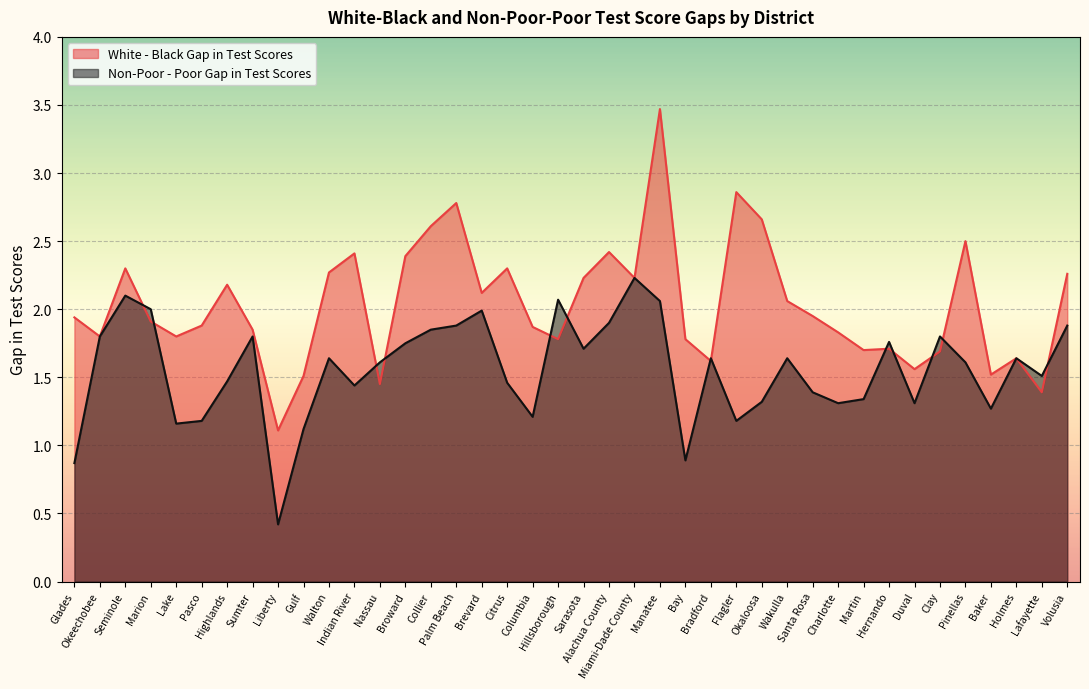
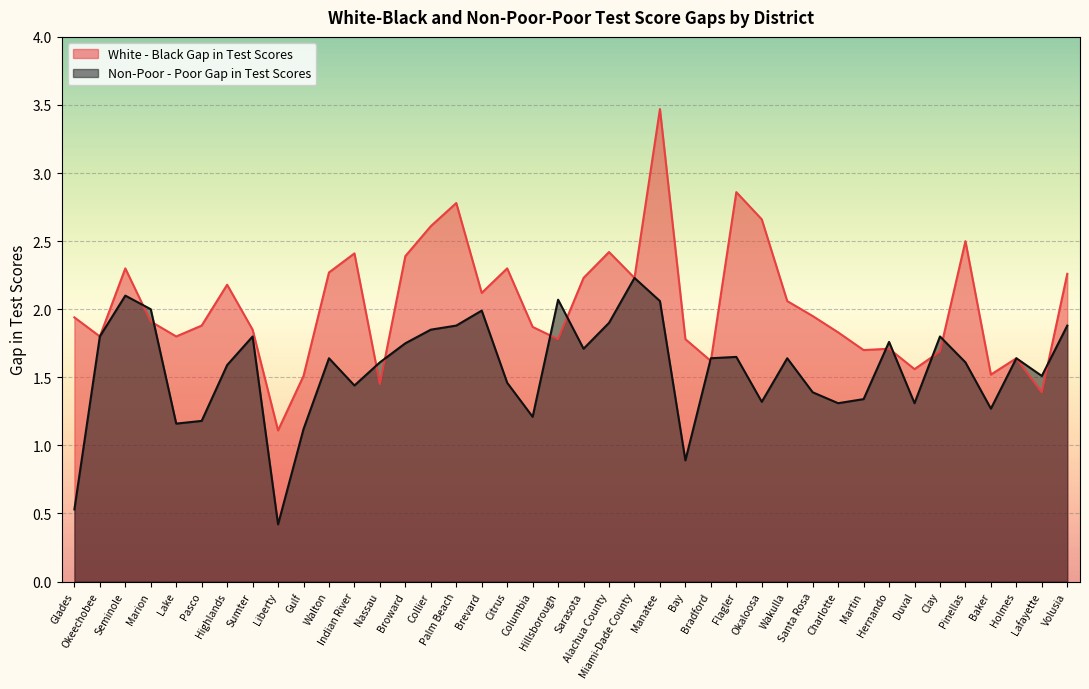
  {
    "White - Black Gap in Test Scores": {
      "Glades": 1.94,
      "Seminole": 2.30,
      "Marion": 1.91,
      "Lake": 1.80,
      "Pasco": 1.88,
      "Highlands": 2.18,
      "Sumter": 1.85,
      "Liberty": 1.11,
      "Gulf": 1.51,
      "Walton": 2.27,
      "Indian River": 2.41,
      "Nassau": 1.45,
      "Broward": 2.39,
      "Collier": 2.61,
      "Palm Beach": 2.78,
      "Brevard": 2.12,
      "Citrus": 2.30,
      "Columbia": 1.87,
      "Hillsborough": 1.78,
      "Sarasota": 2.23,
      "Alachua County": 2.42,
      "Manatee": 3.47,
      "Bay": 1.78,
      "Bradford": 1.62,
      "Flagler": 2.86,
      "Okaloosa": 2.66,
      "Wakulla": 2.06,
      "Santa Rosa": 1.95,
      "Charlotte": 1.83,
      "Martin": 1.70,
      "Hernando": 1.71,
      "Duval": 1.56,
      "Clay": 1.69,
      "Pinellas": 2.50,
      "Baker": 1.52,
      "Lafayette": 1.39,
      "Volusia": 2.26
    },
    "Non-Poor - Poor Gap in Test Scores": {
-     "Glades": 0.87,
+     "Glades": 0.53,
      "Seminole": 2.10,
      "Marion": 2.00,
      "Lake": 1.16,
      "Pasco": 1.18,
-     "Highlands": 1.47,
+     "Highlands": 1.59,
      "Sumter": 1.80,
      "Liberty": 0.42,
      "Gulf": 1.12,
      "Walton": 1.64,
      "Indian River": 1.44,
      "Nassau": 1.61,
      "Broward": 1.75,
      "Collier": 1.85,
      "Palm Beach": 1.88,
      "Brevard": 1.99,
      "Citrus": 1.46,
      "Columbia": 1.21,
      "Hillsborough": 2.07,
      "Sarasota": 1.71,
      "Alachua County": 1.90,
      "Manatee": 2.06,
      "Bay": 0.89,
      "Bradford": 1.64,
-     "Flagler": 1.18,
+     "Flagler": 1.65,
      "Okaloosa": 1.32,
      "Wakulla": 1.64,
      "Santa Rosa": 1.39,
      "Charlotte": 1.31,
      "Martin": 1.34,
      "Hernando": 1.76,
      "Duval": 1.31,
      "Clay": 1.80,
      "Pinellas": 1.61,
      "Baker": 1.27,
      "Lafayette": 1.51,
      "Volusia": 1.88
    }
  }
